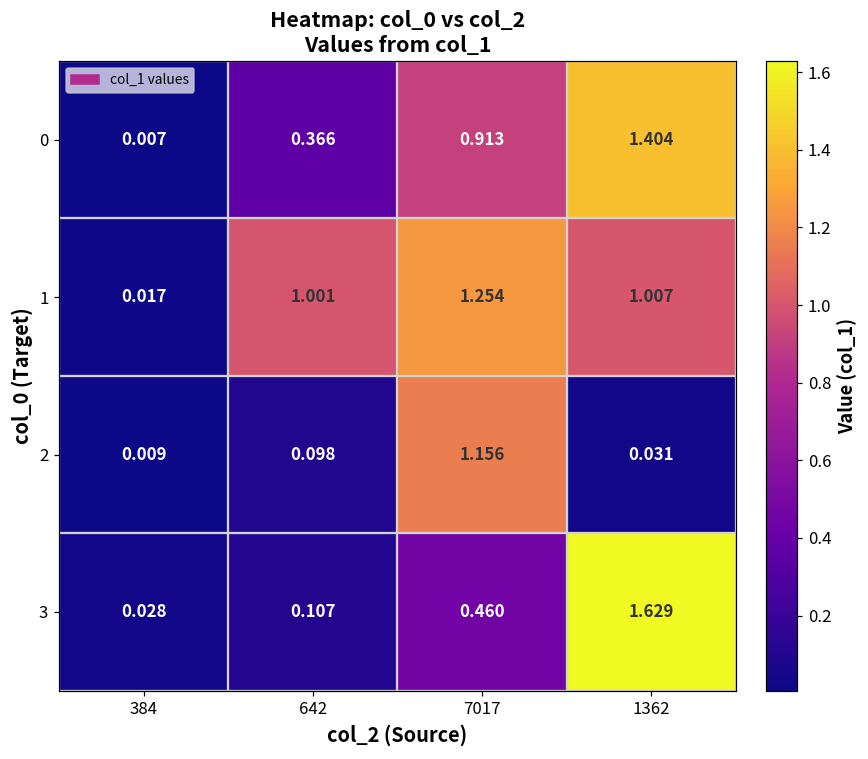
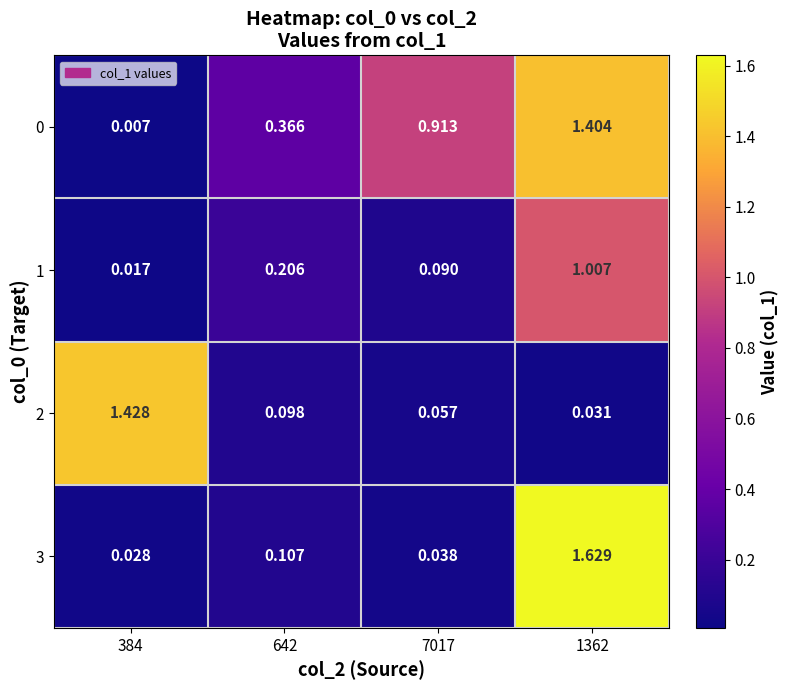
  {
    "0": {
      "384": 0.007,
      "642": 0.366,
      "7017": 0.913,
      "1362": 1.404
    },
    "1": {
      "384": 0.017,
-     "642": 1.001,
-     "7017": 1.254,
+     "642": 0.206,
+     "7017": 0.090,
      "1362": 1.007
    },
    "2": {
-     "384": 0.009,
+     "384": 1.428,
      "642": 0.098,
-     "7017": 1.156,
+     "7017": 0.057,
      "1362": 0.031
    },
    "3": {
      "384": 0.028,
      "642": 0.107,
-     "7017": 0.460,
+     "7017": 0.038,
      "1362": 1.629
    }
  }
